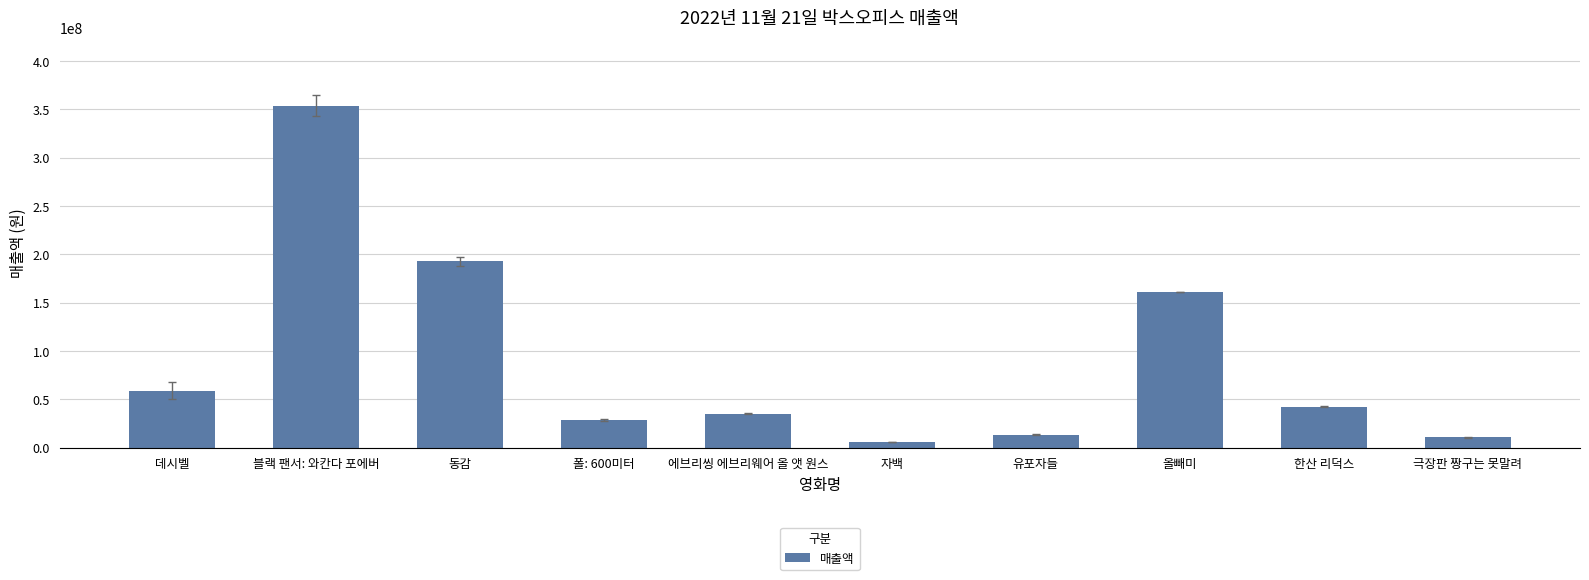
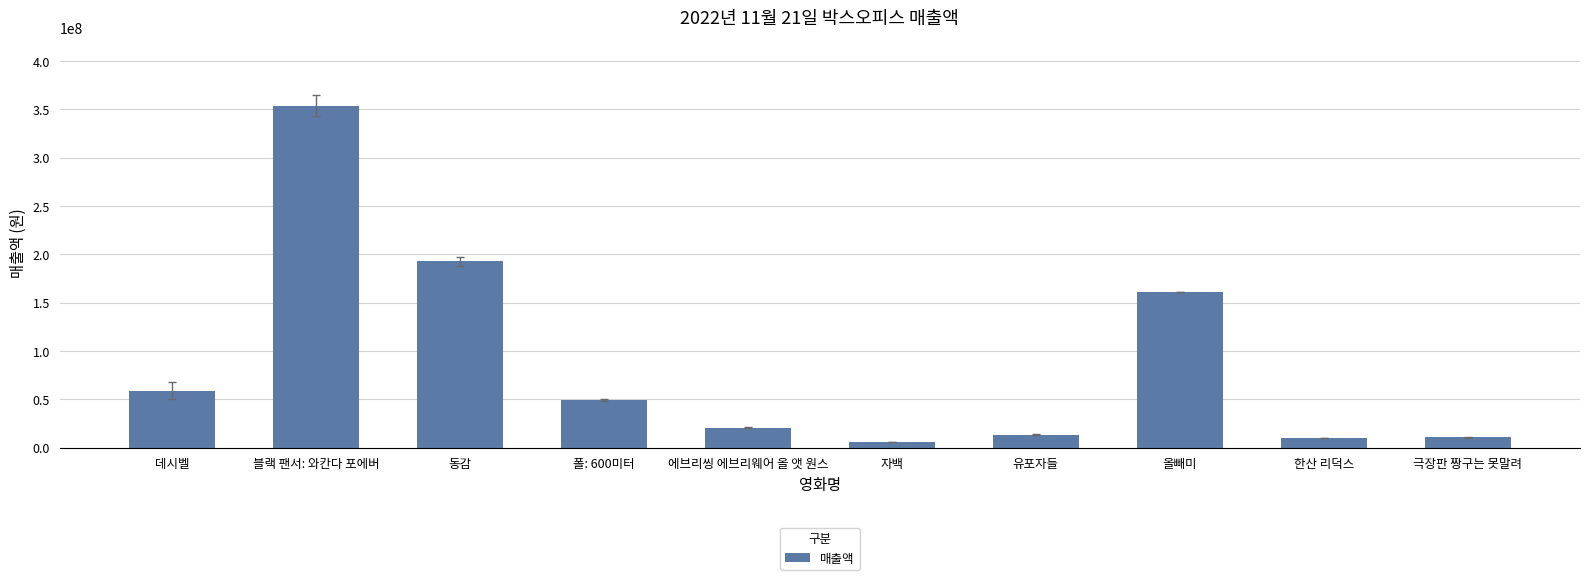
  {
    "매출액": {
      "데시벨": 60000000,
      "블랙 팬서: 와칸다 포에버": 350000000,
      "동감": 190000000,
-     "폴: 600미터": 30000000,
-     "에브리씽 에브리웨어 올 앳 원스": 40000000,
+     "폴: 600미터": 50000000,
+     "에브리씽 에브리웨어 올 앳 원스": 20000000,
      "자백": 10000000,
      "유포자들": 10000000,
      "올빼미": 160000000,
-     "한산 리덕스": 40000000,
+     "한산 리덕스": 10000000,
      "극장판 짱구는 못말려": 10000000
    }
  }
